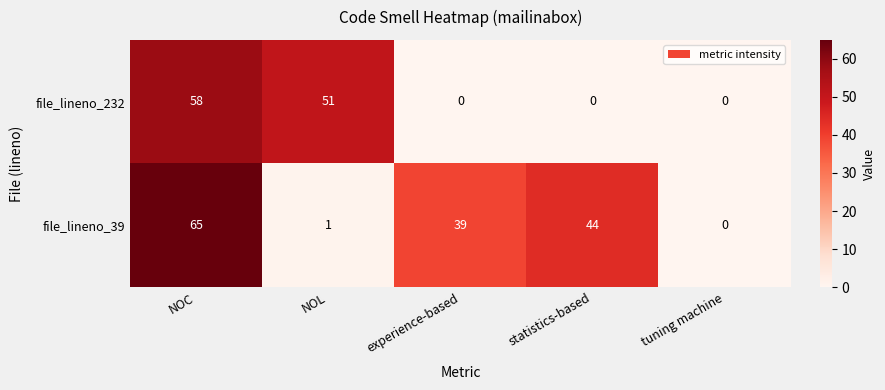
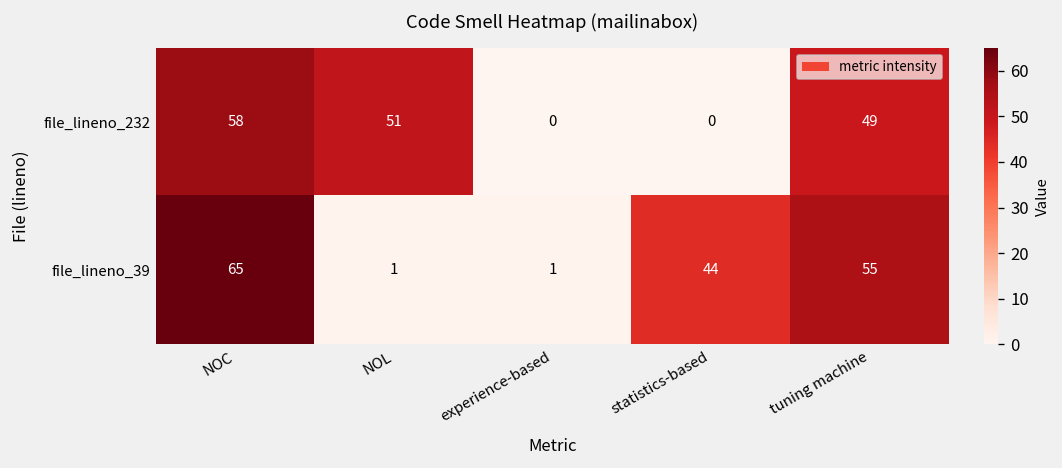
  {
    "file_lineno_232": {
      "NOC": 58,
      "NOL": 51,
      "experience-based": 0,
      "statistics-based": 0,
-     "tuning machine": 0
+     "tuning machine": 49
    },
    "file_lineno_39": {
      "NOC": 65,
      "NOL": 1,
-     "experience-based": 39,
+     "experience-based": 1,
      "statistics-based": 44,
-     "tuning machine": 0
+     "tuning machine": 55
    }
  }
